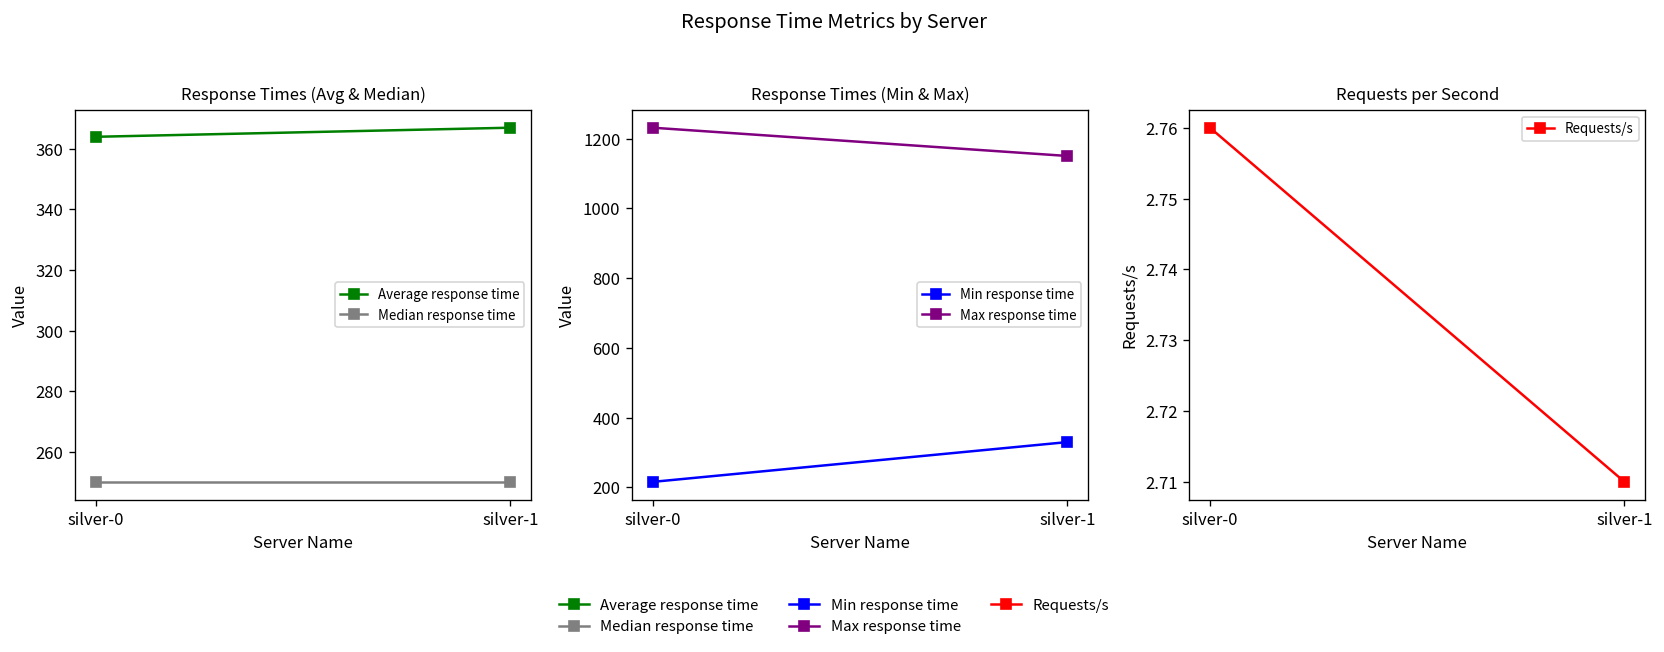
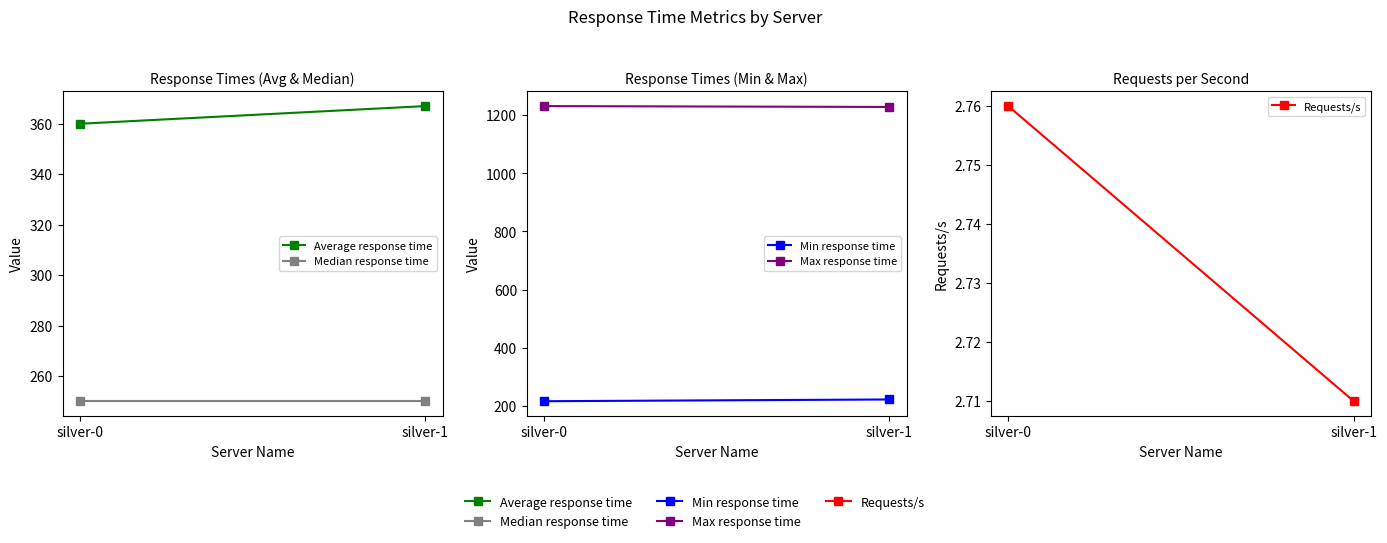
  {
    "Response Times (Avg & Median)": {
      "Average response time": {
-       "silver-0": 364,
+       "silver-0": 360,
        "silver-1": 367
      },
      "Median response time": {
        "silver-0": 250,
        "silver-1": 250
      }
    },
    "Response Times (Min & Max)": {
      "Min response time": {
        "silver-0": 220,
-       "silver-1": 330
+       "silver-1": 220
      },
      "Max response time": {
        "silver-0": 1230,
-       "silver-1": 1150
+       "silver-1": 1230
      }
    },
    "Requests per Second": {
      "silver-0": 2.760,
      "silver-1": 2.710
    }
  }
